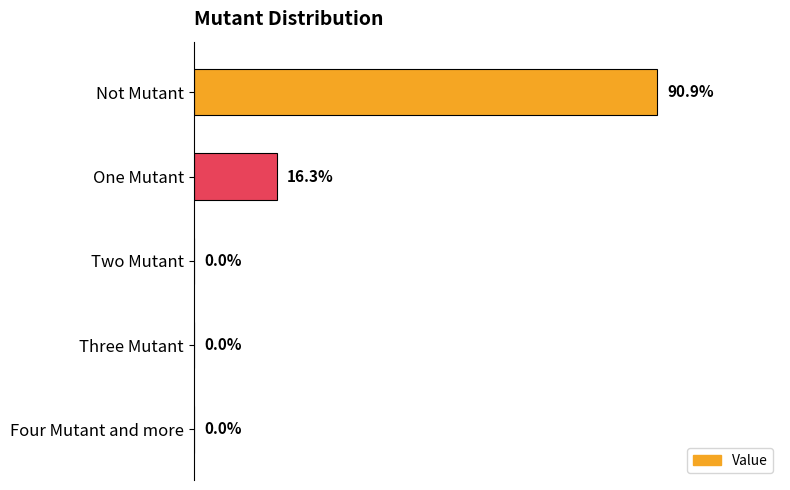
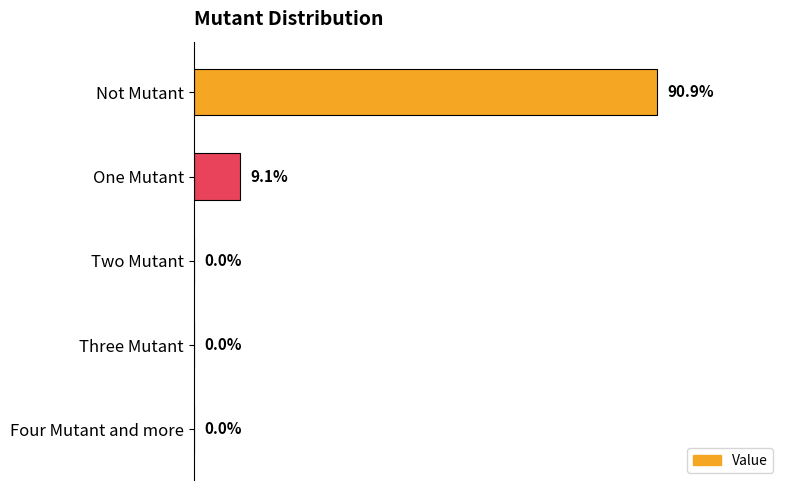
  {
    "Not Mutant": "90.9%",
-   "One Mutant": "16.3%",
+   "One Mutant": "9.1%",
    "Two Mutant": "0.0%",
    "Three Mutant": "0.0%",
    "Four Mutant and more": "0.0%"
  }
